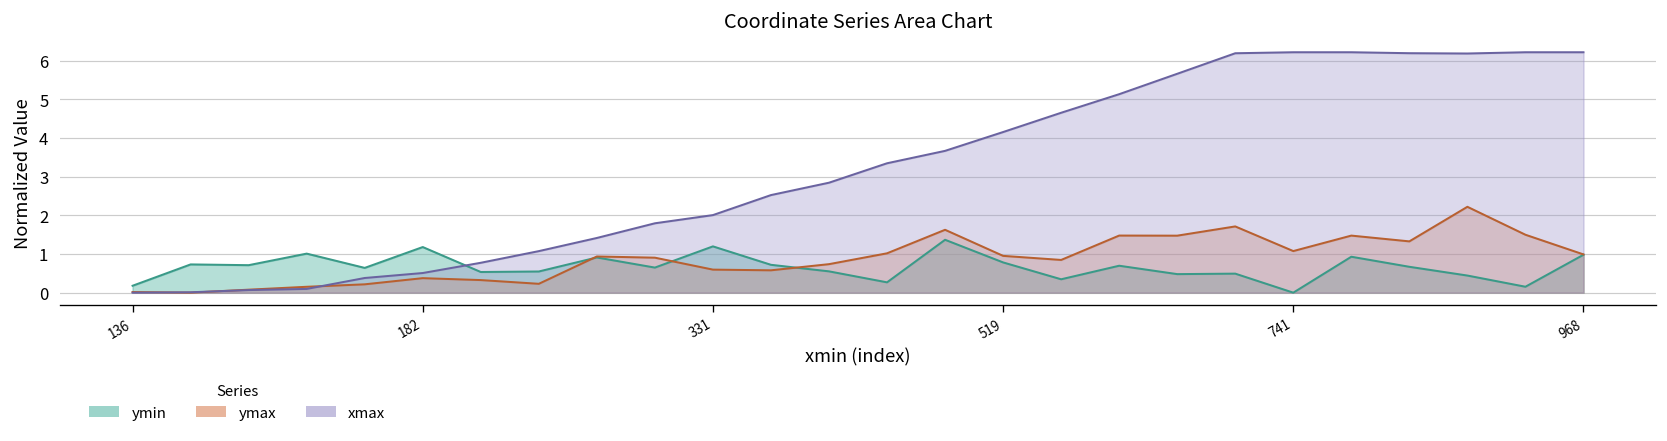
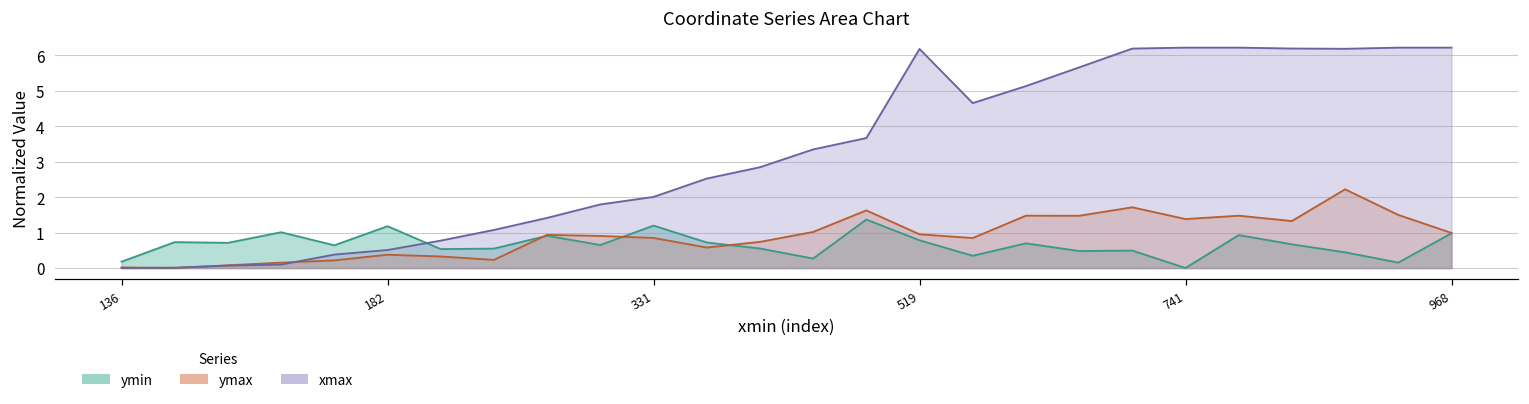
  {
    "ymin": {
      "136": 0.2,
      "182": 1.2,
      "331": 1.2,
      "519": 0.8,
      "741": 0.0
    },
    "ymax": {
      "182": 0.4,
-     "331": 0.6,
+     "331": 0.8,
      "519": 1.0,
-     "741": 1.1
+     "741": 1.4
    },
    "xmax": {
      "182": 0.5,
      "331": 2.0,
-     "519": 4.2,
+     "519": 6.2,
      "741": 6.2,
      "968": 6.2
    }
  }
